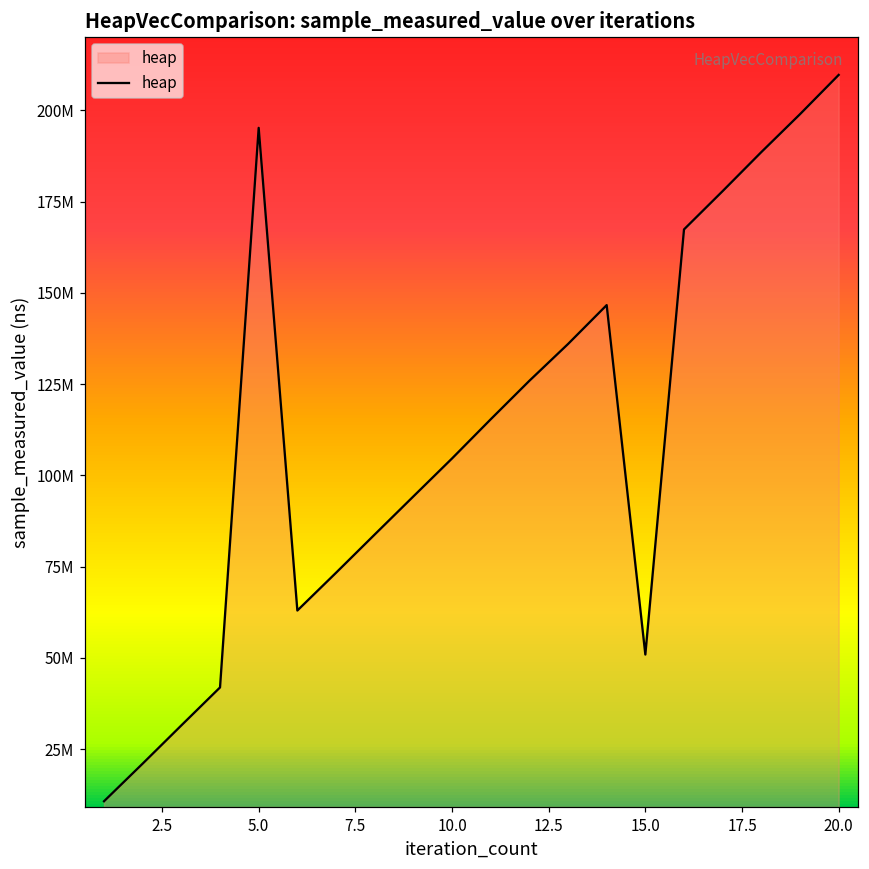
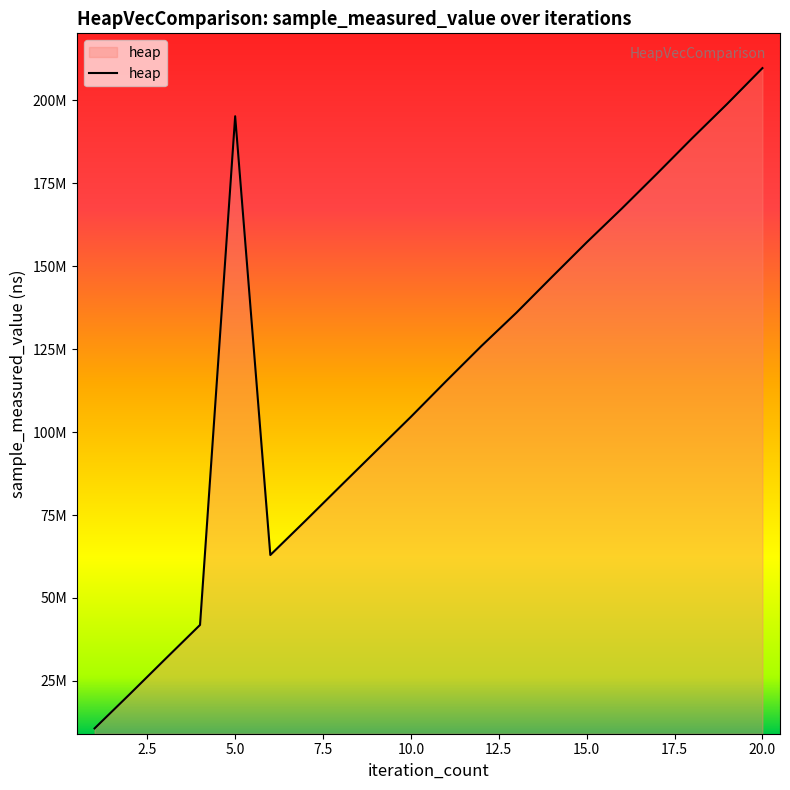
  {
    "5.0": 195000000,
    "10.0": 105000000,
-   "15.0": 51000000,
+   "15.0": 157000000,
    "20.0": 210000000
  }
